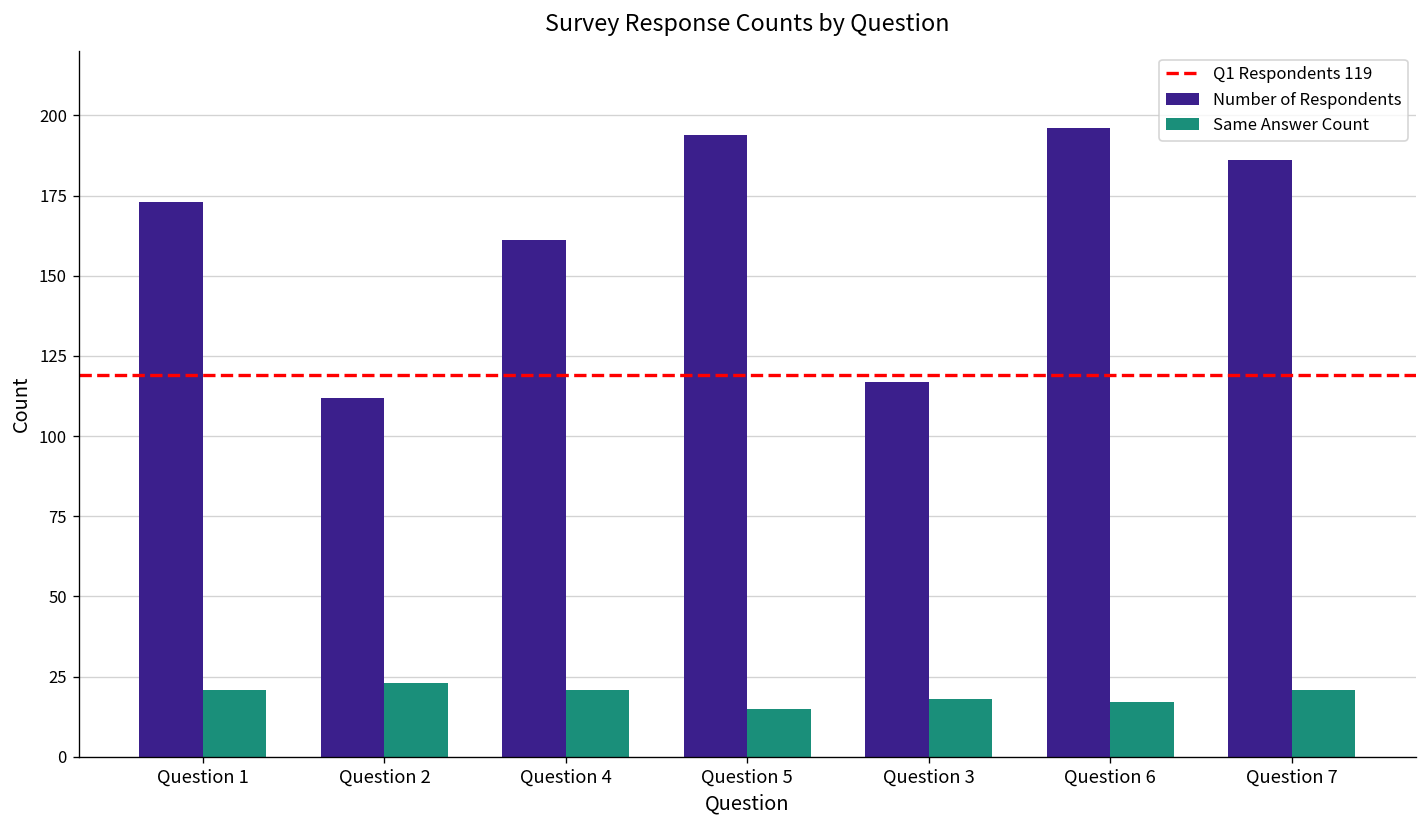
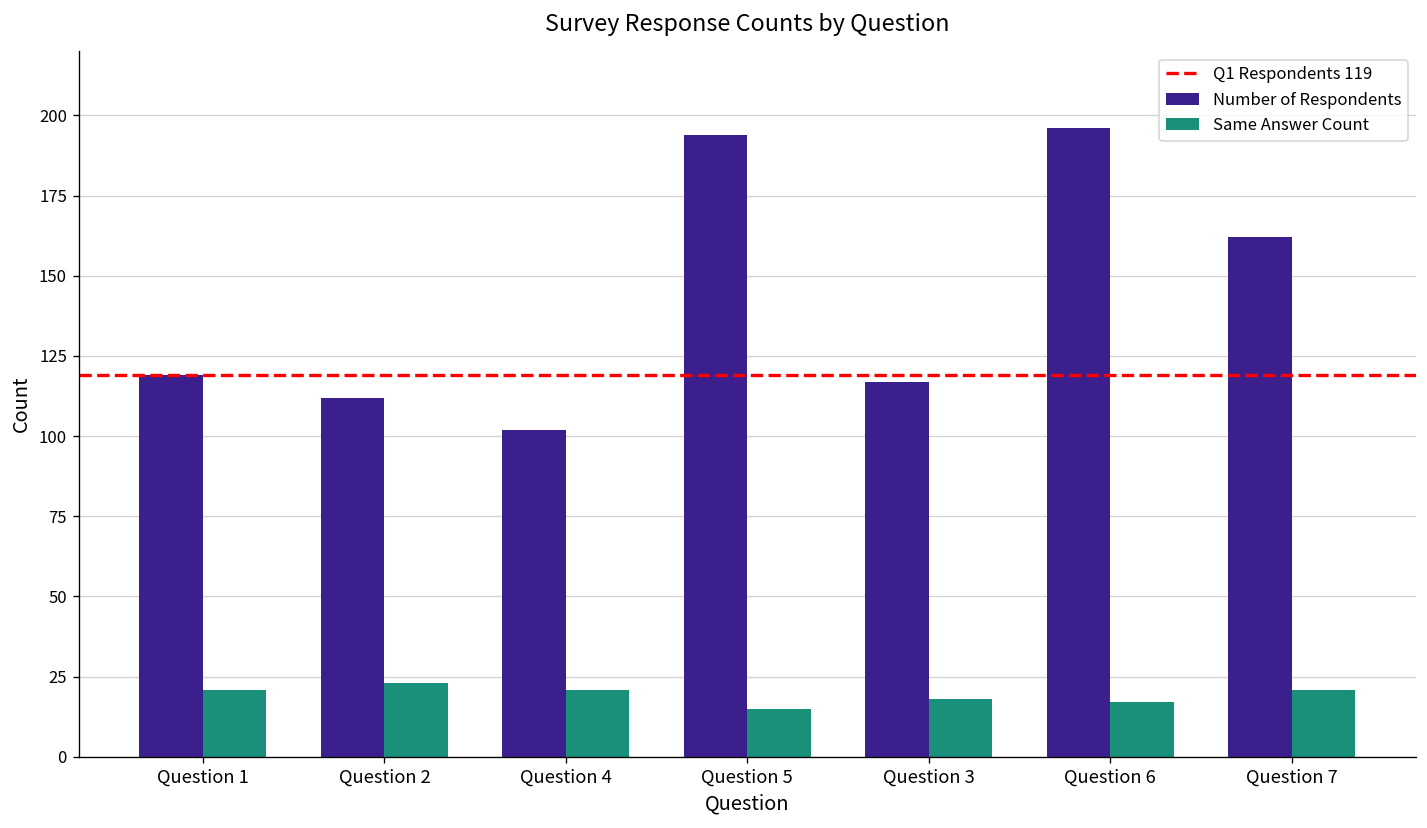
  {
    "Number of Respondents": {
-     "Question 1": 173,
+     "Question 1": 119,
      "Question 2": 112,
-     "Question 4": 161,
+     "Question 4": 102,
      "Question 5": 194,
      "Question 3": 117,
      "Question 6": 196,
-     "Question 7": 186
+     "Question 7": 162
    },
    "Same Answer Count": {
      "Question 1": 21,
      "Question 2": 23,
      "Question 4": 21,
      "Question 5": 15,
      "Question 3": 18,
      "Question 6": 17,
      "Question 7": 21
    }
  }
